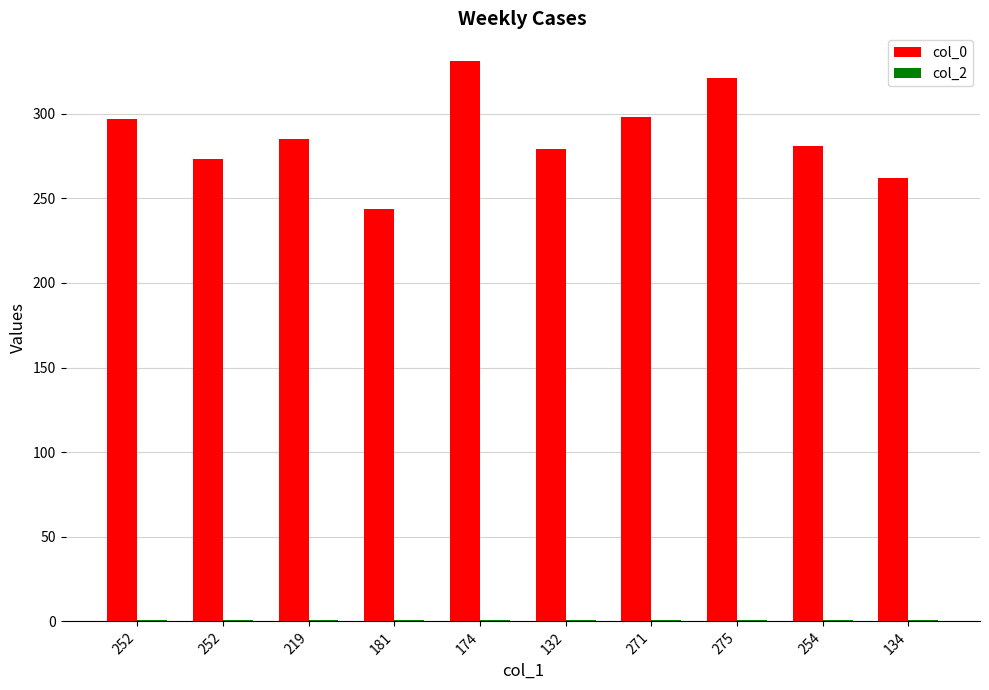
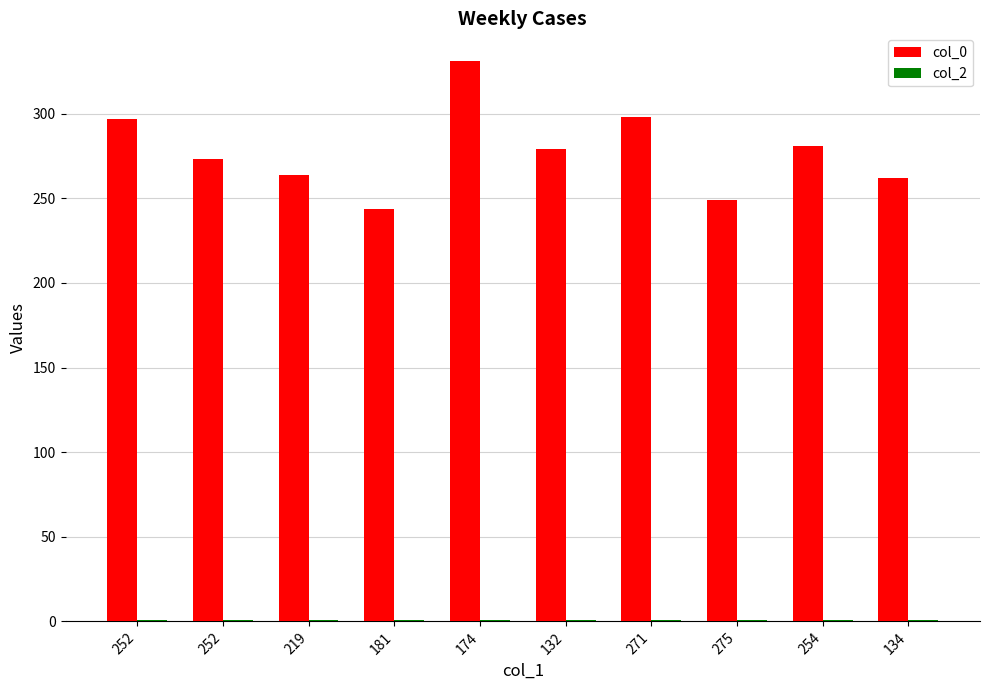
  {
    "col_0": {
-     "219": 285,
+     "219": 264,
      "181": 244,
      "174": 331,
      "132": 279,
      "271": 298,
-     "275": 321,
+     "275": 249,
      "254": 281,
      "134": 262
    }
  }
